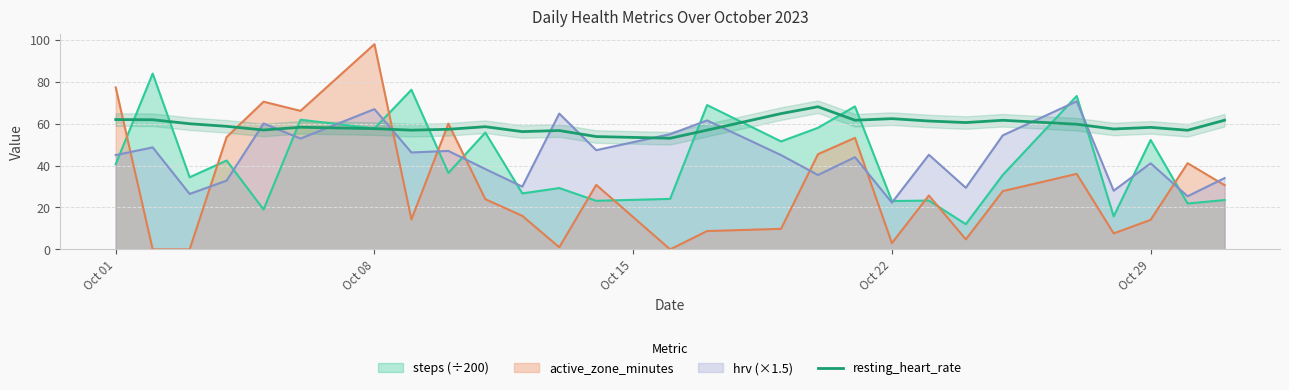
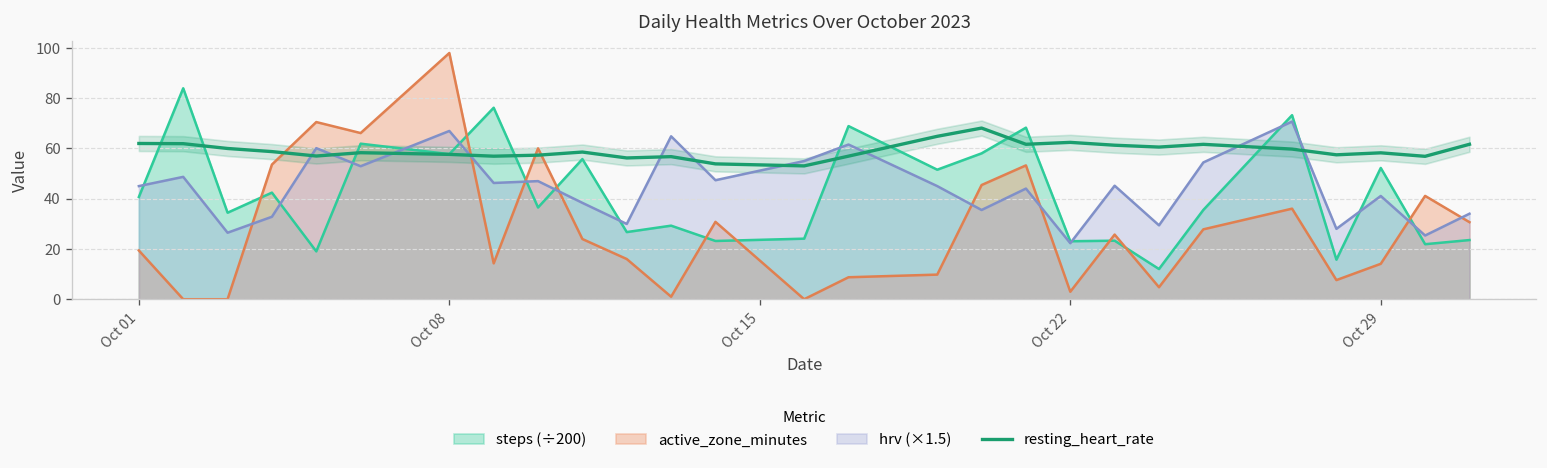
  {
    "active_zone_minutes": {
-     "Oct 01": 77,
+     "Oct 01": 19,
      "Oct 08": 98,
      "Oct 22": 3,
      "Oct 29": 14
    }
  }
